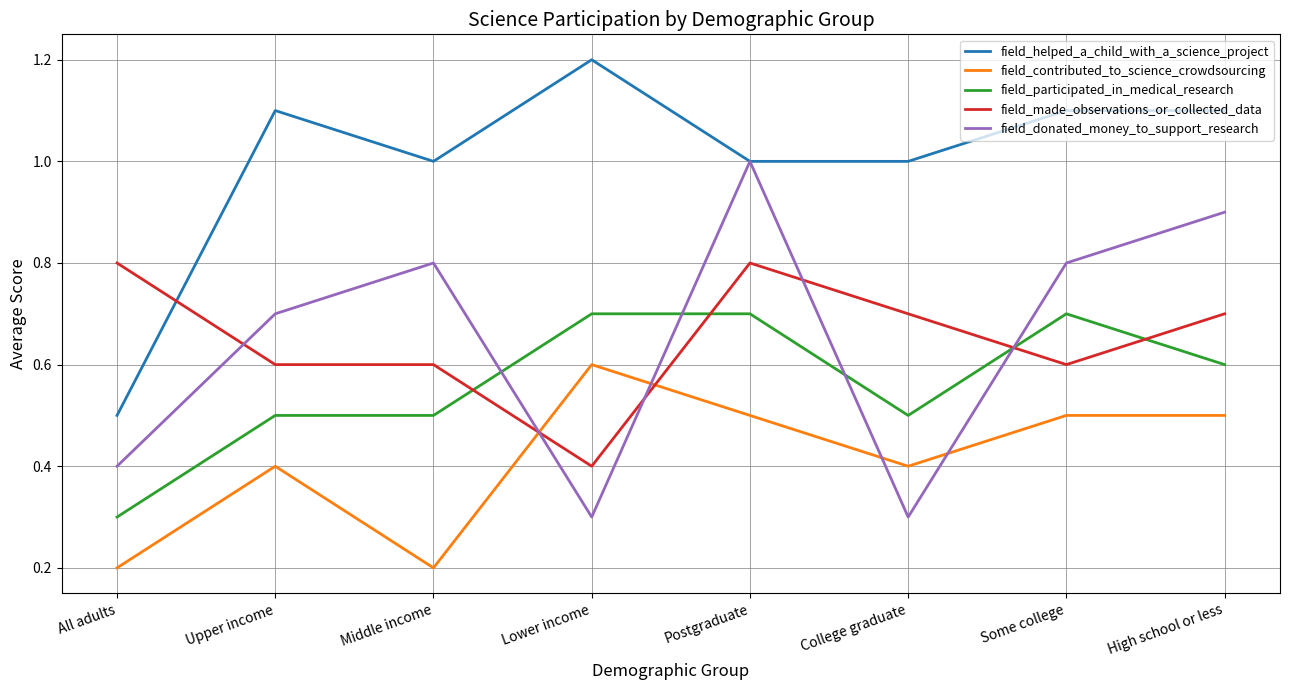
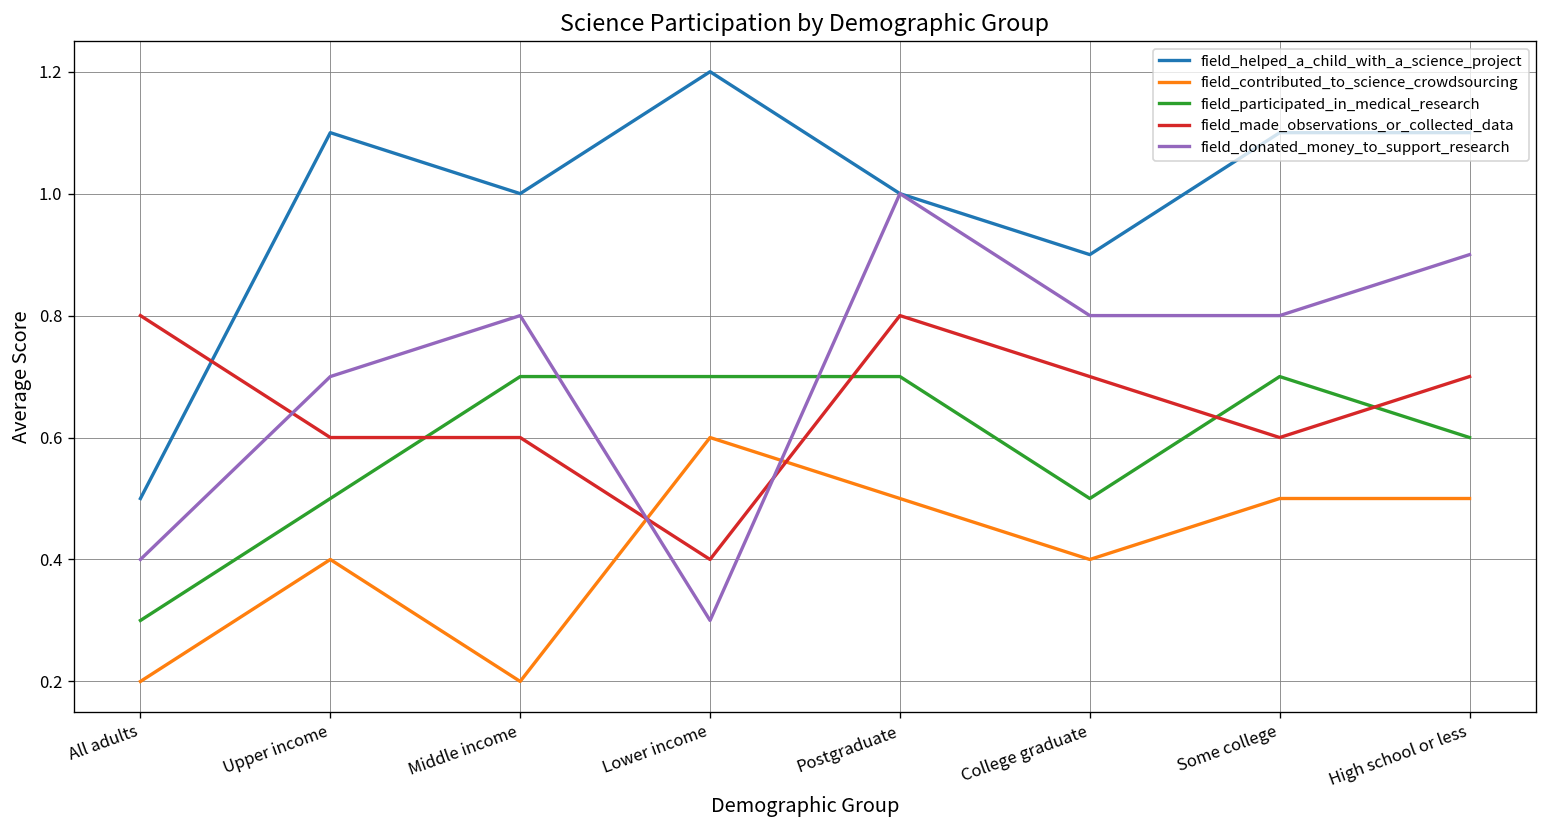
  {
    "field_helped_a_child_with_a_science_project": {
      "All adults": 0.5,
      "Upper income": 1.1,
      "Middle income": 1.0,
      "Lower income": 1.2,
-     "College graduate": 1.0
+     "College graduate": 0.9
    },
    "field_contributed_to_science_crowdsourcing": {
      "All adults": 0.2,
      "Upper income": 0.4,
      "Middle income": 0.2,
      "Lower income": 0.6,
      "Postgraduate": 0.5,
      "College graduate": 0.4,
      "Some college": 0.5,
      "High school or less": 0.5
    },
    "field_participated_in_medical_research": {
      "All adults": 0.3,
      "Upper income": 0.5,
-     "Middle income": 0.5,
+     "Middle income": 0.7,
      "Lower income": 0.7,
      "Postgraduate": 0.7,
      "College graduate": 0.5,
      "Some college": 0.7,
      "High school or less": 0.6
    },
    "field_made_observations_or_collected_data": {
      "All adults": 0.8,
      "Upper income": 0.6,
      "Middle income": 0.6,
      "Lower income": 0.4,
      "Postgraduate": 0.8,
      "College graduate": 0.7,
      "Some college": 0.6,
      "High school or less": 0.7
    },
    "field_donated_money_to_support_research": {
      "All adults": 0.4,
      "Upper income": 0.7,
      "Middle income": 0.8,
      "Lower income": 0.3,
-     "College graduate": 0.3,
+     "College graduate": 0.8,
      "Some college": 0.8,
      "High school or less": 0.9
    }
  }
